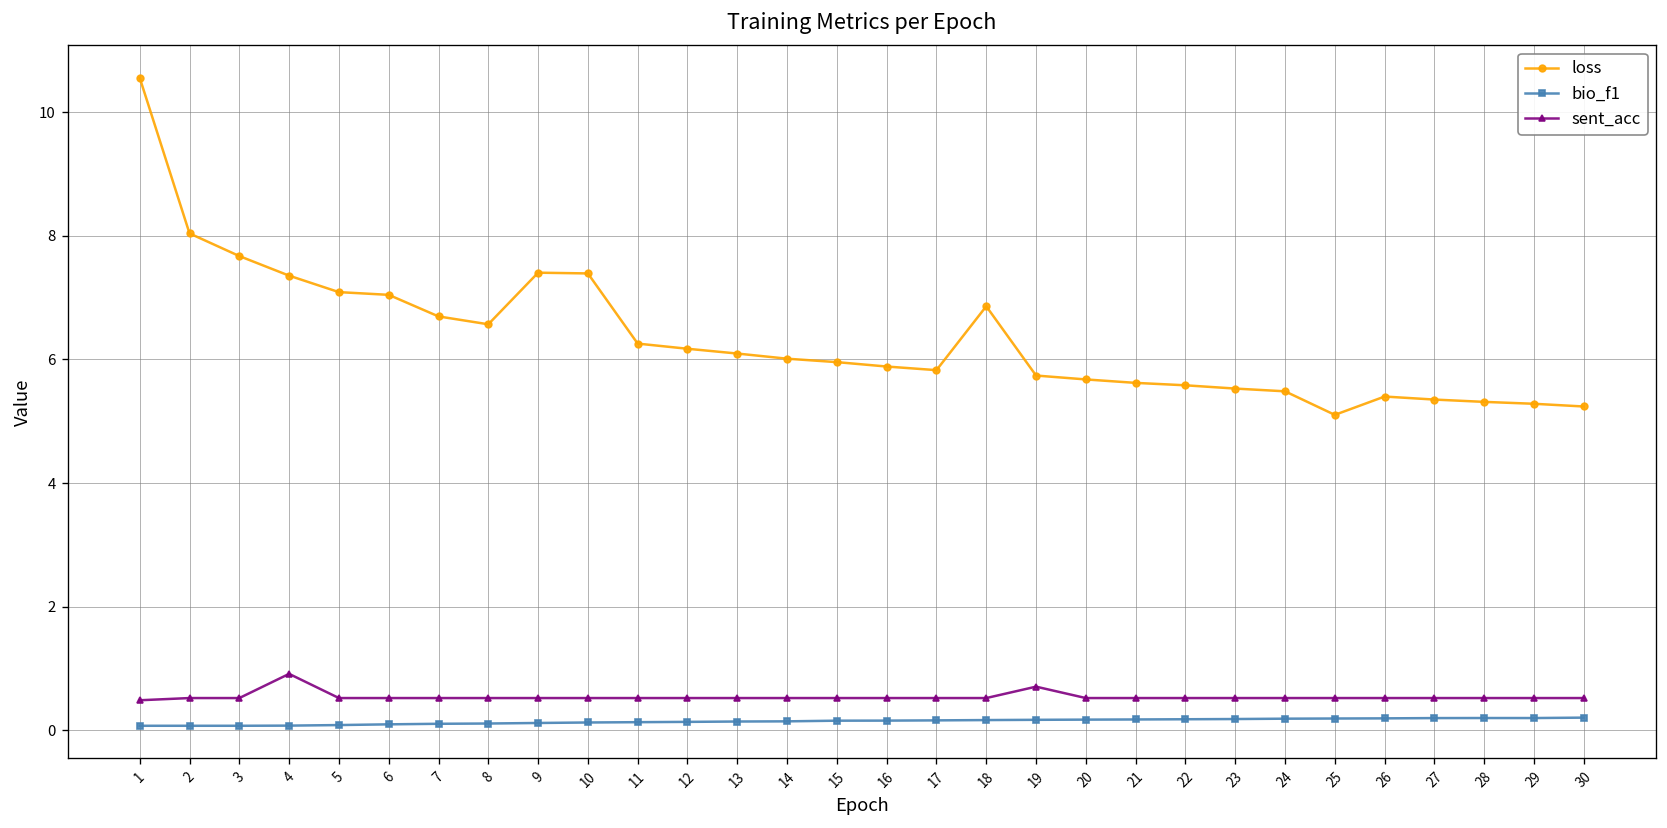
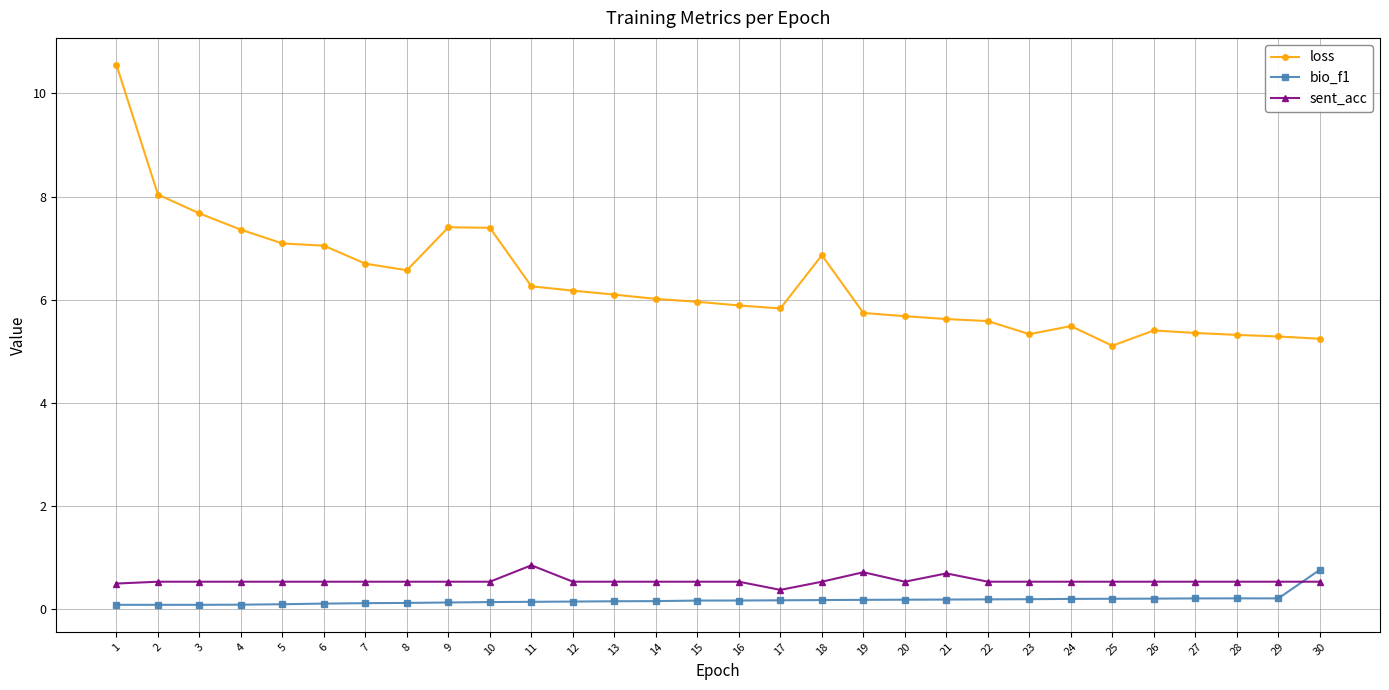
  {
    "loss": {
      "1": 10.6,
      "2": 8.0,
      "3": 7.7,
      "4": 7.4,
      "5": 7.1,
      "6": 7.0,
      "7": 6.7,
      "8": 6.6,
      "9": 7.4,
      "10": 7.4,
      "11": 6.3,
      "12": 6.2,
      "13": 6.1,
      "14": 6.0,
      "15": 6.0,
      "16": 5.9,
      "17": 5.8,
      "18": 6.9,
      "19": 5.7,
      "20": 5.7,
      "21": 5.6,
      "22": 5.6,
-     "23": 5.5,
+     "23": 5.3,
      "24": 5.5,
      "25": 5.1,
      "26": 5.4,
      "27": 5.4,
      "28": 5.3,
      "29": 5.3,
      "30": 5.2
    },
    "bio_f1": {
      "1": 0.1,
      "2": 0.1,
      "3": 0.1,
      "4": 0.1,
      "5": 0.1,
      "6": 0.1,
      "7": 0.1,
      "8": 0.1,
      "9": 0.1,
      "10": 0.1,
      "11": 0.1,
      "12": 0.1,
      "13": 0.1,
      "14": 0.1,
      "15": 0.2,
      "16": 0.2,
      "17": 0.2,
      "18": 0.2,
      "19": 0.2,
      "20": 0.2,
      "21": 0.2,
      "22": 0.2,
      "23": 0.2,
      "24": 0.2,
      "25": 0.2,
      "26": 0.2,
      "27": 0.2,
      "28": 0.2,
      "29": 0.2,
-     "30": 0.2
+     "30": 0.8
    },
    "sent_acc": {
      "1": 0.5,
      "2": 0.5,
      "3": 0.5,
-     "4": 0.9,
+     "4": 0.5,
      "5": 0.5,
      "6": 0.5,
      "7": 0.5,
      "8": 0.5,
      "9": 0.5,
      "10": 0.5,
-     "11": 0.5,
+     "11": 0.8,
      "12": 0.5,
      "13": 0.5,
      "14": 0.5,
      "15": 0.5,
      "16": 0.5,
-     "17": 0.5,
+     "17": 0.4,
      "18": 0.5,
      "19": 0.7,
      "20": 0.5,
-     "21": 0.5,
+     "21": 0.7,
      "22": 0.5,
      "23": 0.5,
      "24": 0.5,
      "25": 0.5,
      "26": 0.5,
      "27": 0.5,
      "28": 0.5,
      "29": 0.5,
      "30": 0.5
    }
  }
